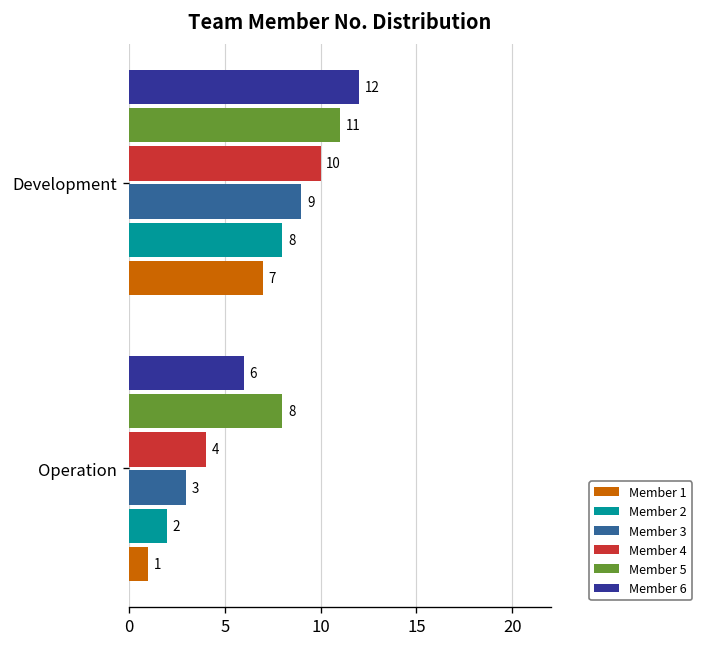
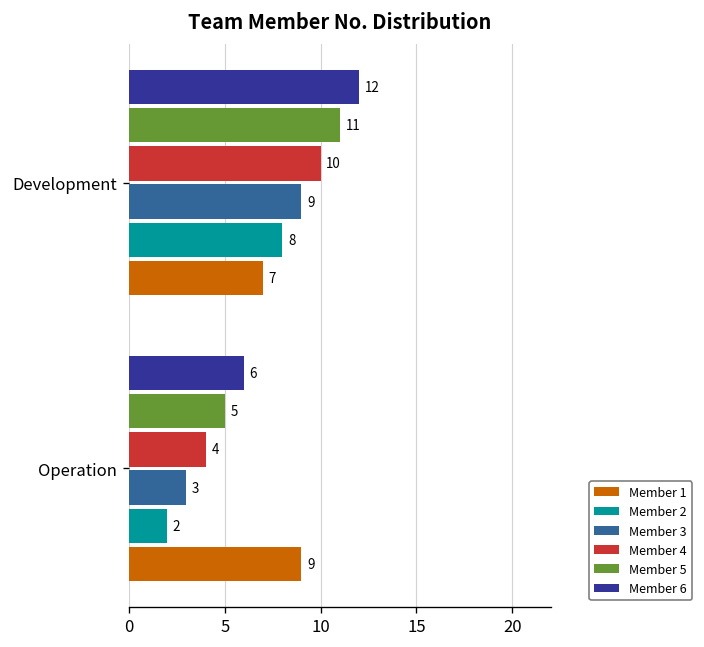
  {
    "Member 1": {
      "Development": 7,
-     "Operation": 1
+     "Operation": 9
    },
    "Member 2": {
      "Development": 8,
      "Operation": 2
    },
    "Member 4": {
      "Development": 10,
      "Operation": 4
    },
    "Member 5": {
      "Development": 11,
-     "Operation": 8
+     "Operation": 5
    }
  }
